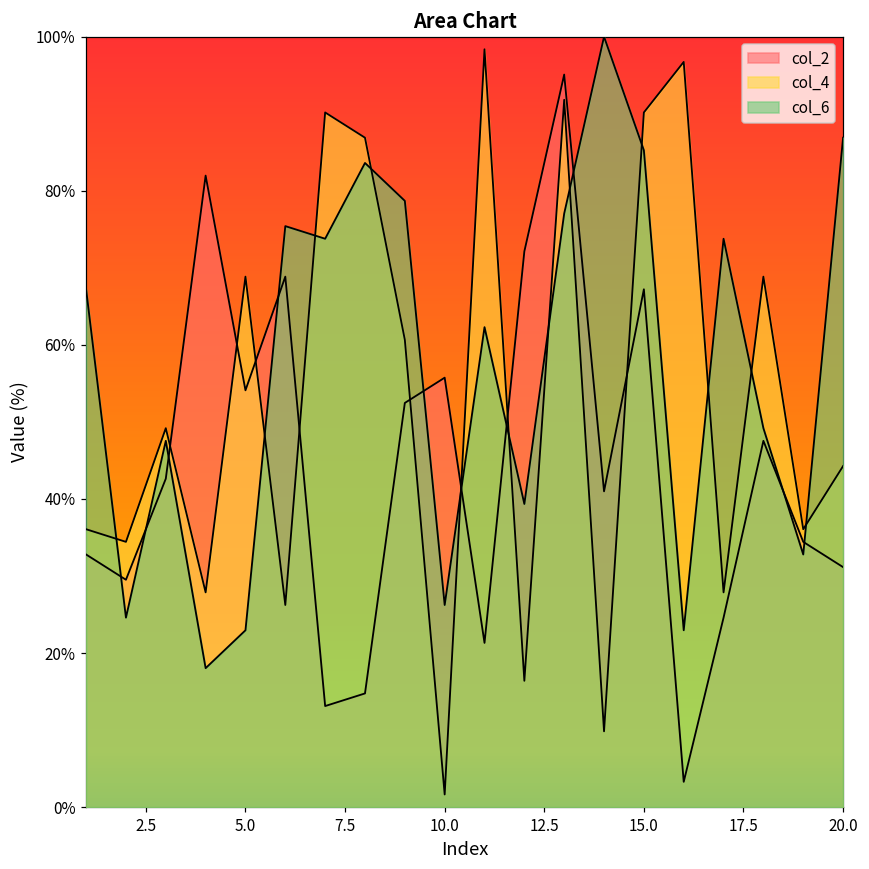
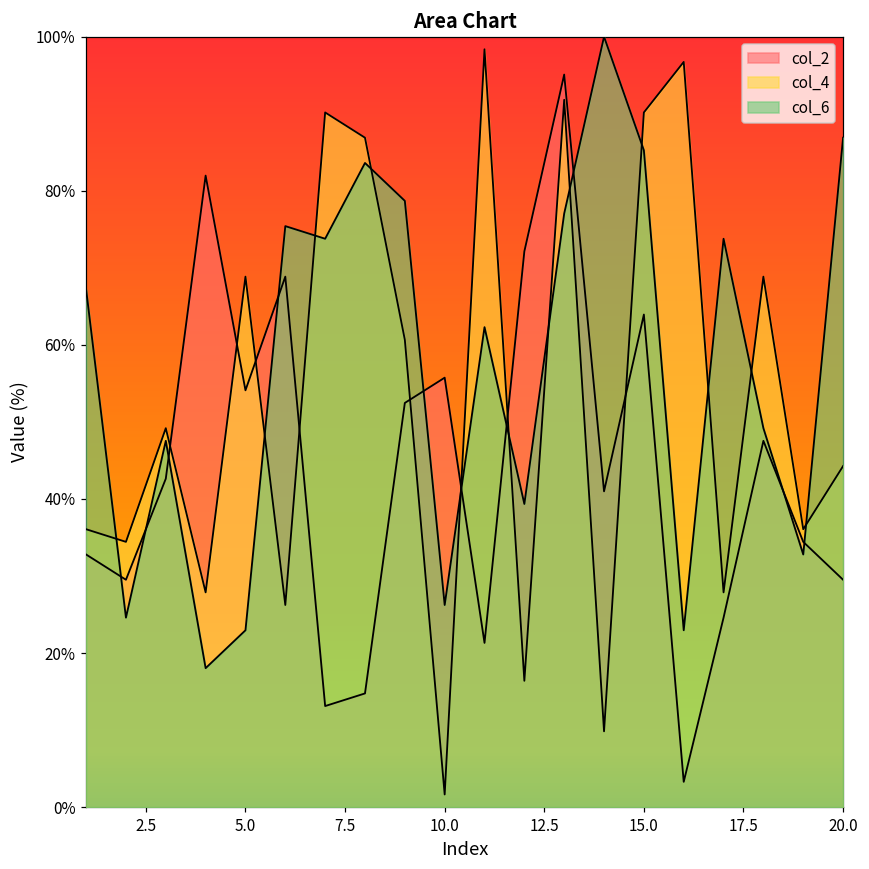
  {
    "col_2": {
      "5.0": "54%",
      "10.0": "56%",
-     "15.0": "67%",
-     "20.0": "31%"
+     "15.0": "64%",
+     "20.0": "30%"
    },
    "col_4": {
      "5.0": "69%",
      "10.0": "2%",
      "15.0": "90%",
      "20.0": "44%"
    },
    "col_6": {
      "5.0": "23%",
      "10.0": "26%",
      "15.0": "85%",
      "20.0": "87%"
    }
  }
